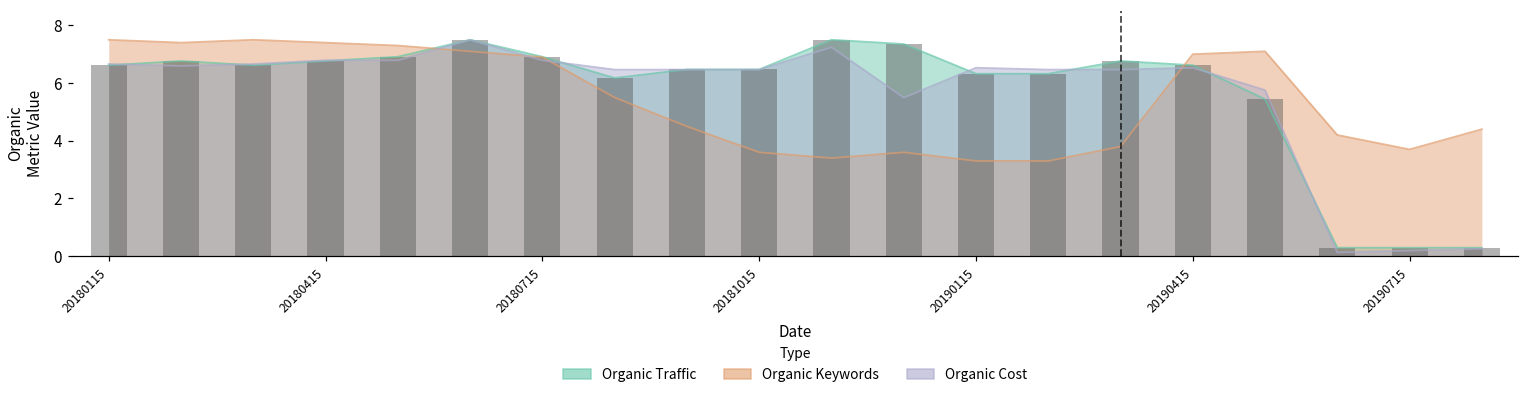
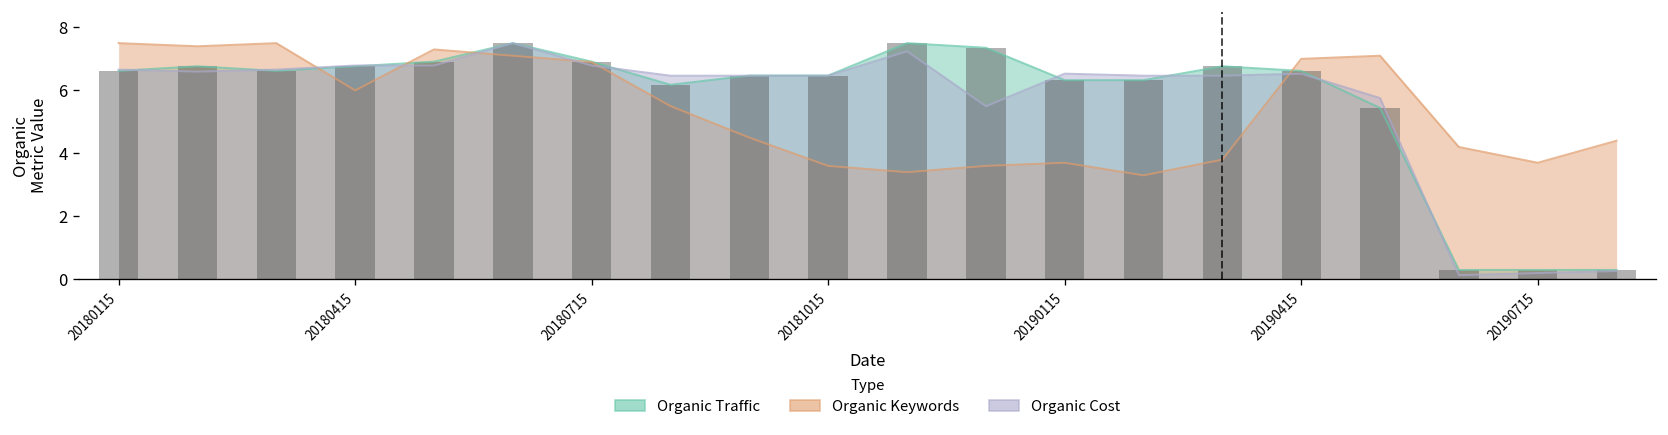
  {
    "Organic Keywords": {
      "20180115": 7.5,
-     "20180415": 7.4,
+     "20180415": 6.0,
      "20181015": 3.6,
-     "20190115": 3.3,
+     "20190115": 3.7,
      "20190415": 7.0,
      "20190715": 3.7
    }
  }
